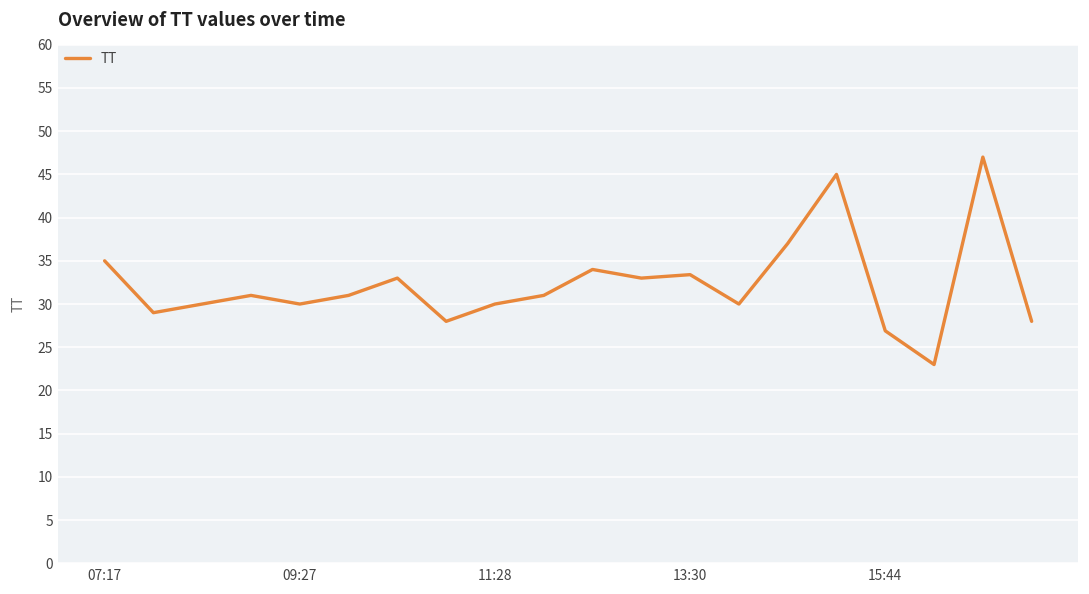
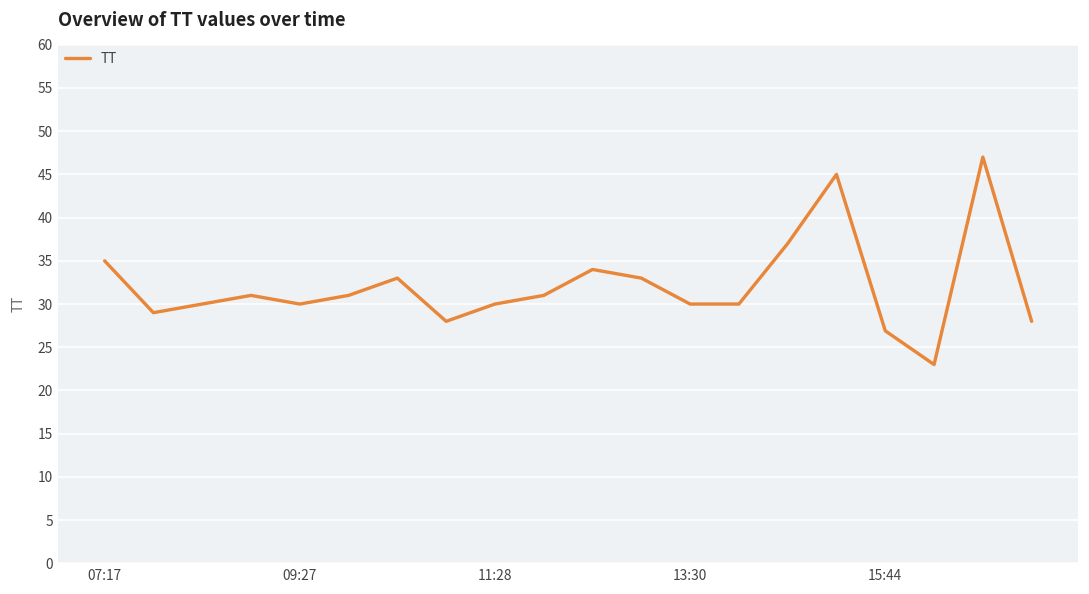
  {
    "07:17": 35,
    "09:27": 30,
    "11:28": 30,
-   "13:30": 33,
+   "13:30": 30,
    "15:44": 27
  }
